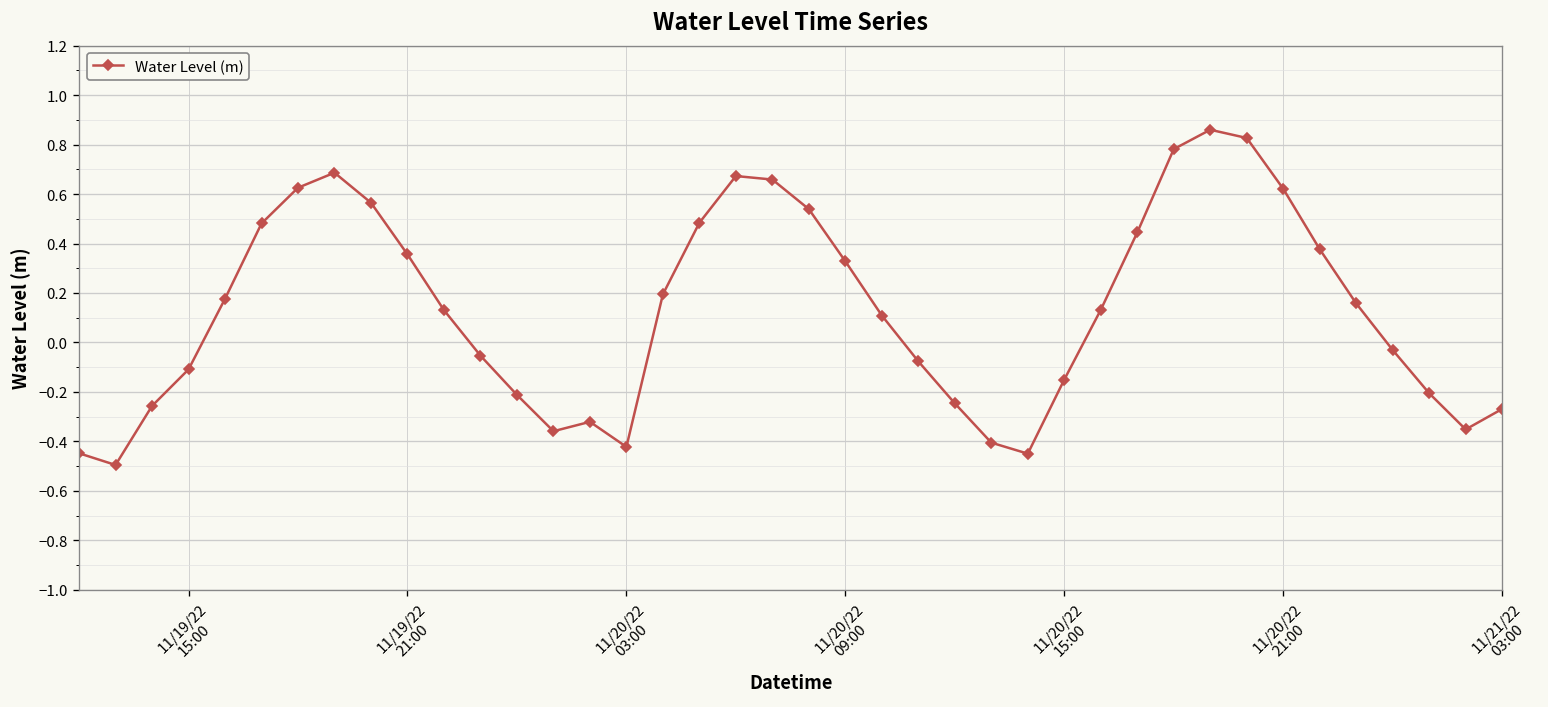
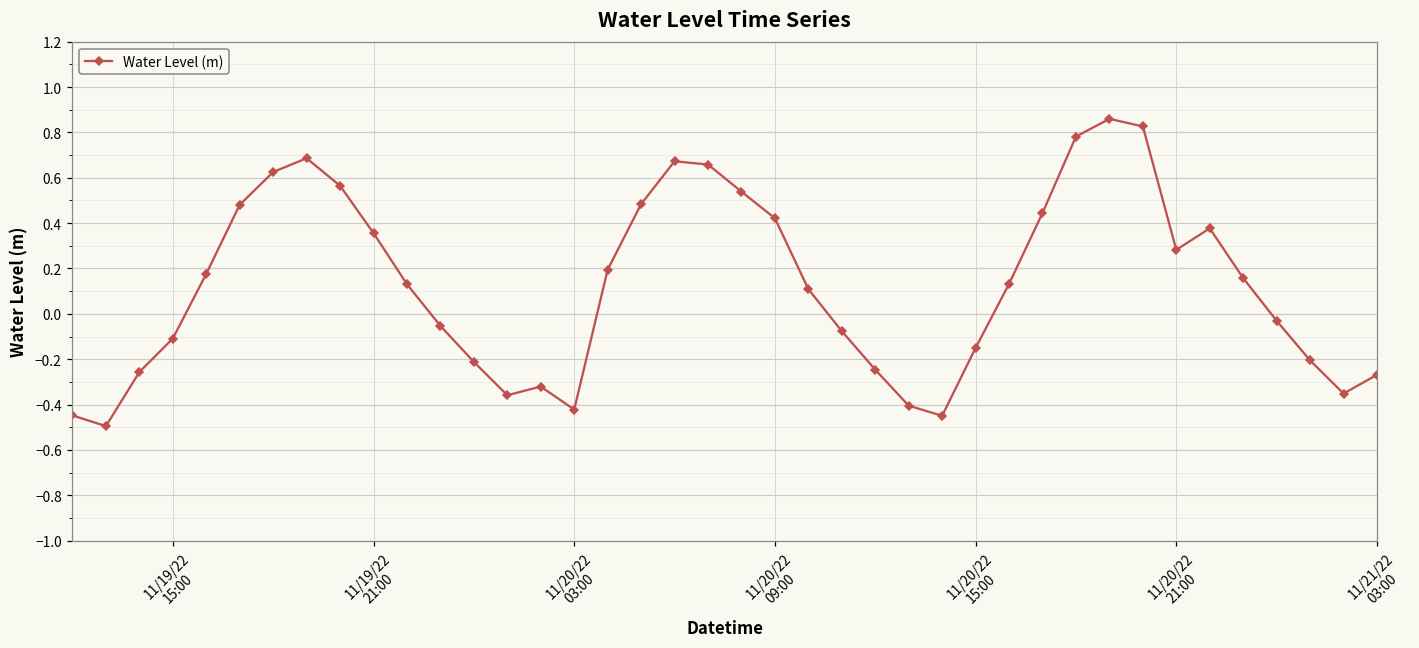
  {
    "11/19/22 15:00": -0.11,
    "11/19/22 21:00": 0.36,
    "11/20/22 03:00": -0.42,
-   "11/20/22 09:00": 0.33,
+   "11/20/22 09:00": 0.42,
    "11/20/22 15:00": -0.15,
-   "11/20/22 21:00": 0.62,
+   "11/20/22 21:00": 0.28,
    "11/21/22 03:00": -0.27
  }
